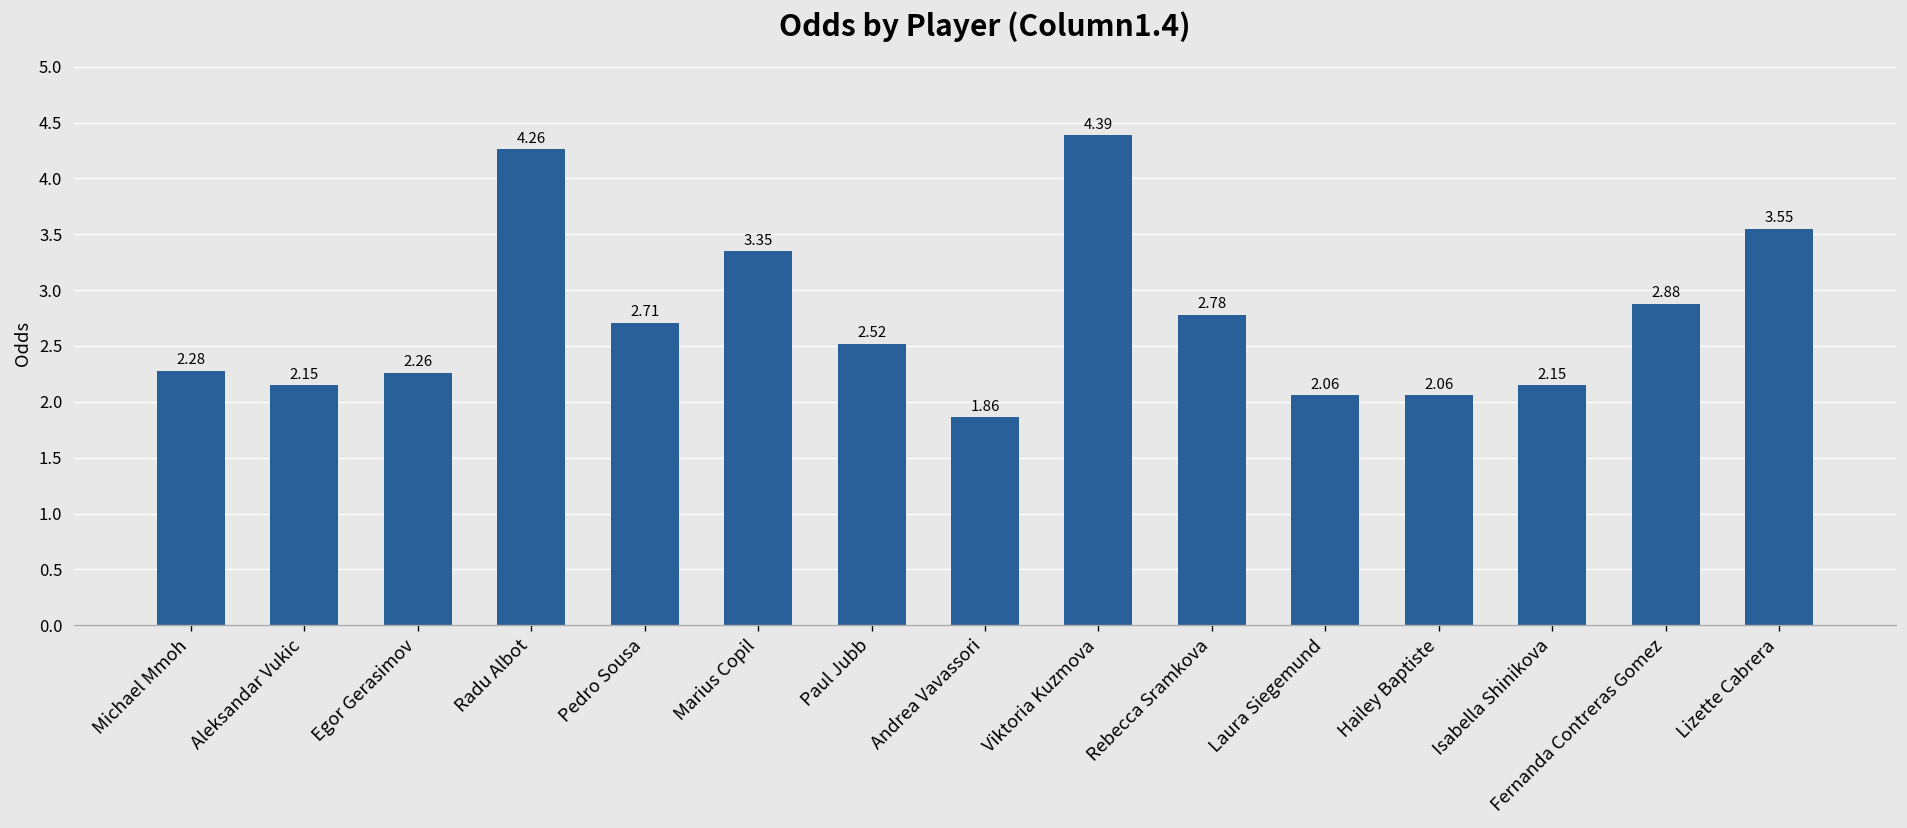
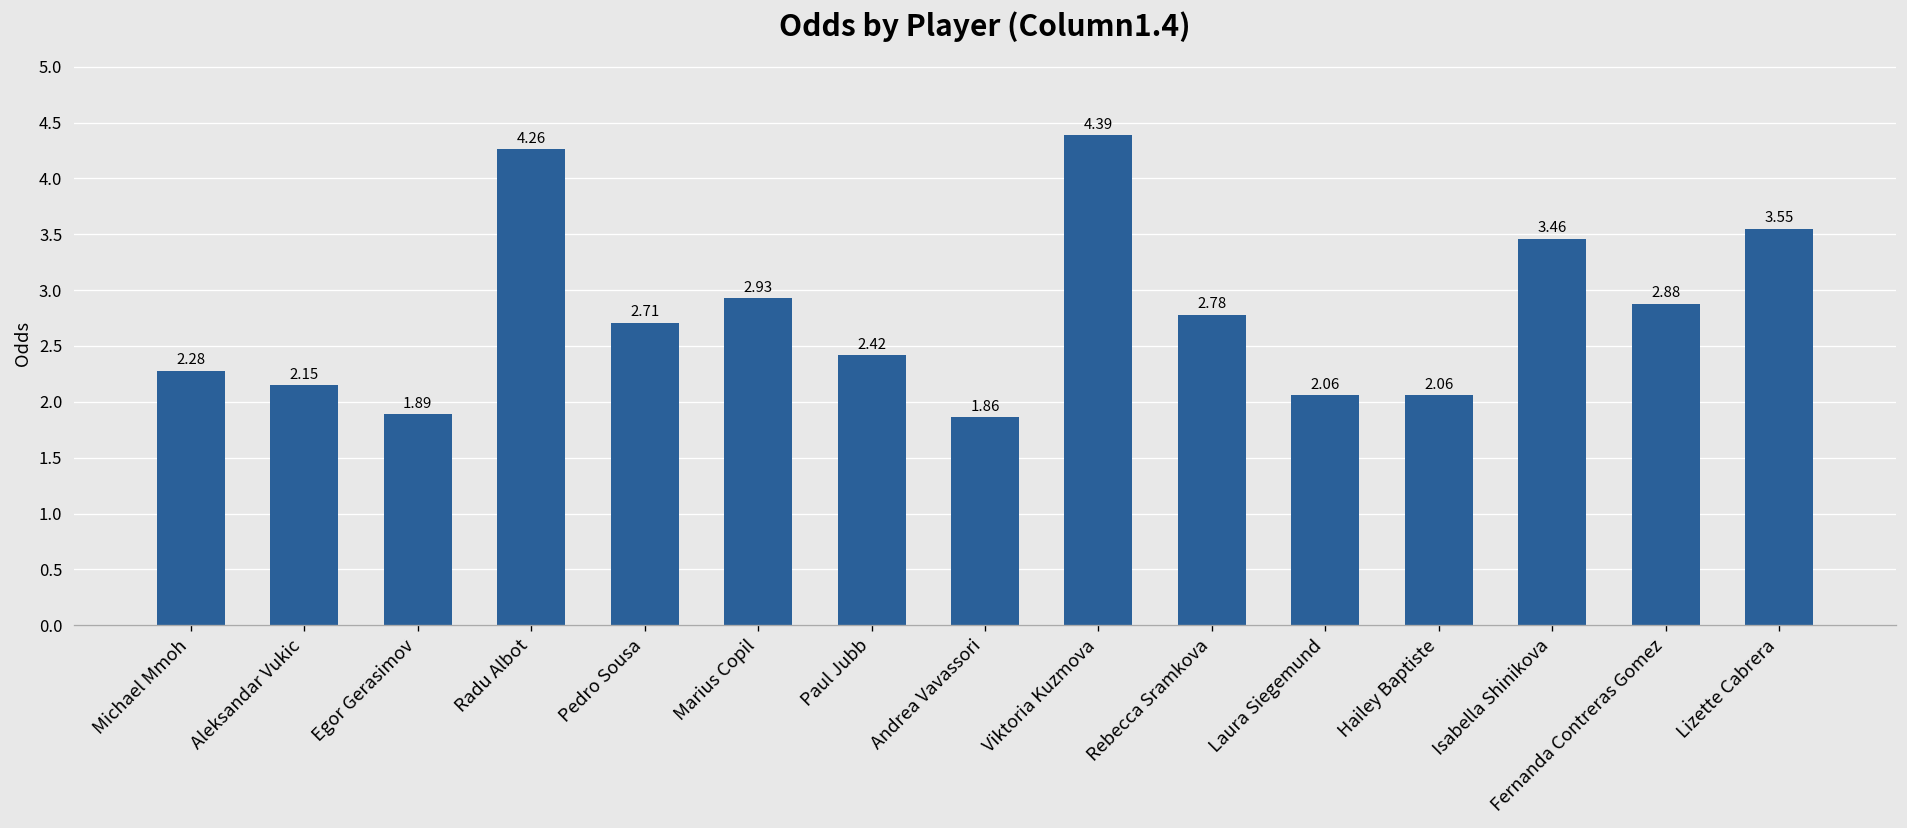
  {
    "Michael Mmoh": 2.28,
    "Aleksandar Vukic": 2.15,
-   "Egor Gerasimov": 2.26,
+   "Egor Gerasimov": 1.89,
    "Radu Albot": 4.26,
    "Pedro Sousa": 2.71,
-   "Marius Copil": 3.35,
-   "Paul Jubb": 2.52,
+   "Marius Copil": 2.93,
+   "Paul Jubb": 2.42,
    "Andrea Vavassori": 1.86,
    "Viktoria Kuzmova": 4.39,
    "Rebecca Sramkova": 2.78,
    "Laura Siegemund": 2.06,
    "Hailey Baptiste": 2.06,
-   "Isabella Shinikova": 2.15,
+   "Isabella Shinikova": 3.46,
    "Fernanda Contreras Gomez": 2.88,
    "Lizette Cabrera": 3.55
  }
